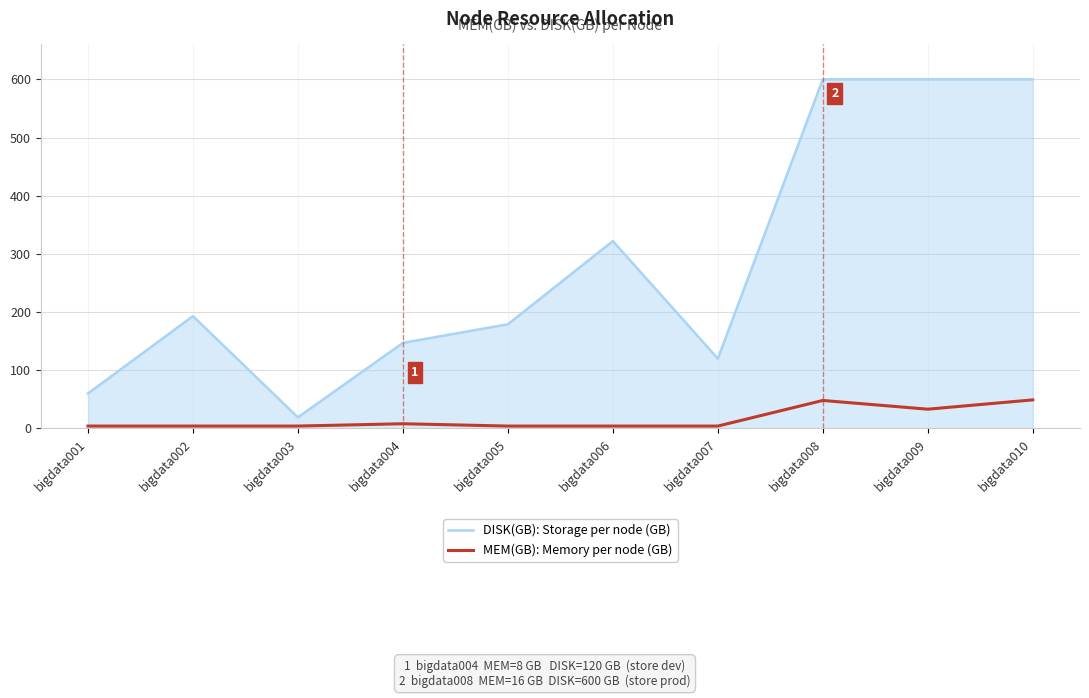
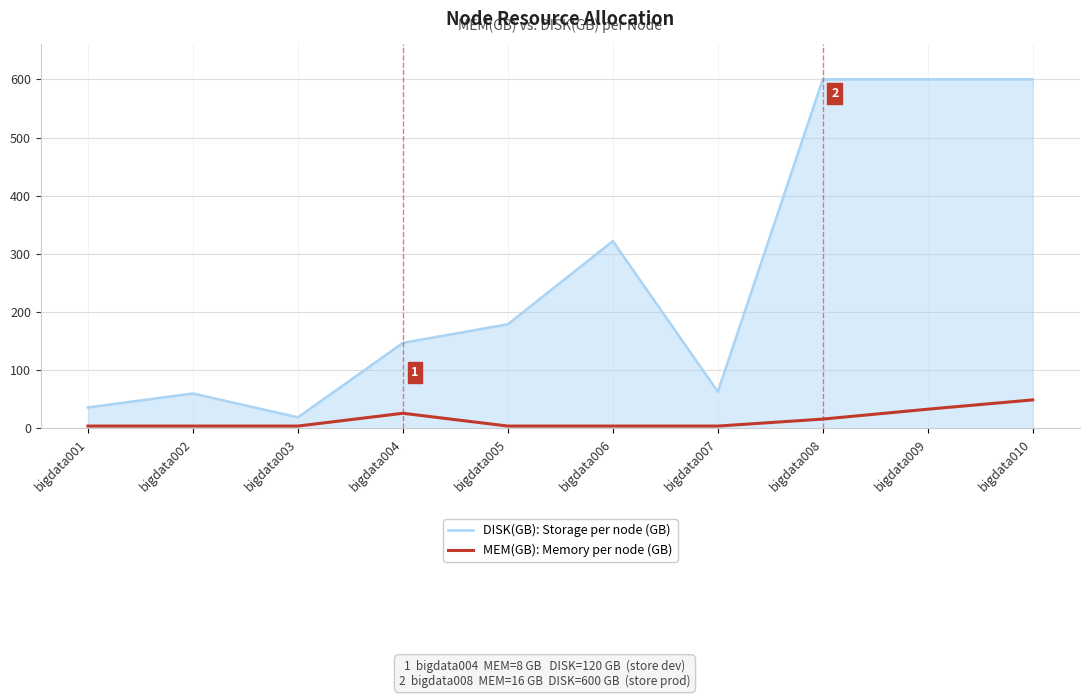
  {
    "DISK(GB): Storage per node (GB)": {
-     "bigdata001": 60,
-     "bigdata002": 190,
+     "bigdata001": 40,
+     "bigdata002": 60,
      "bigdata003": 20,
      "bigdata005": 180,
      "bigdata006": 320,
-     "bigdata007": 120,
+     "bigdata007": 60,
      "bigdata009": 600,
      "bigdata010": 600
    },
    "MEM(GB): Memory per node (GB)": {
      "bigdata001": 0,
      "bigdata002": 0,
      "bigdata003": 0,
-     "bigdata004": 10,
+     "bigdata004": 30,
      "bigdata005": 0,
      "bigdata006": 0,
      "bigdata007": 0,
-     "bigdata008": 50,
+     "bigdata008": 20,
      "bigdata009": 30,
      "bigdata010": 50
    }
  }
